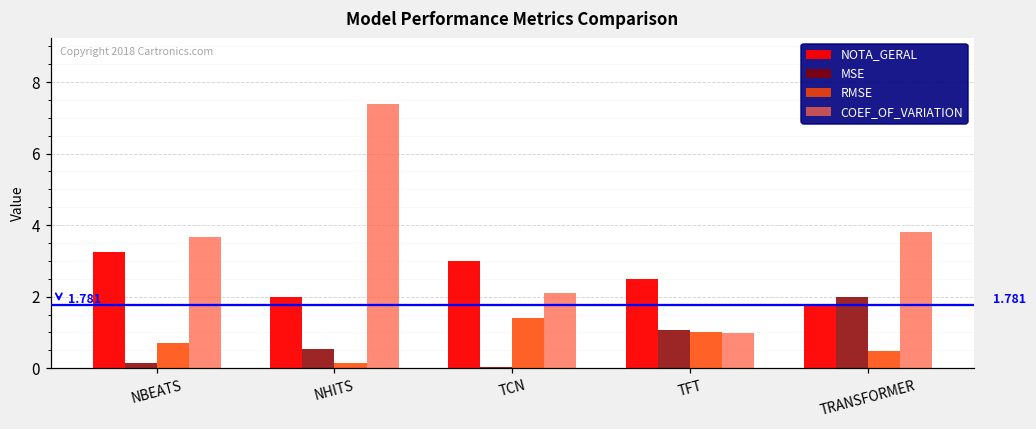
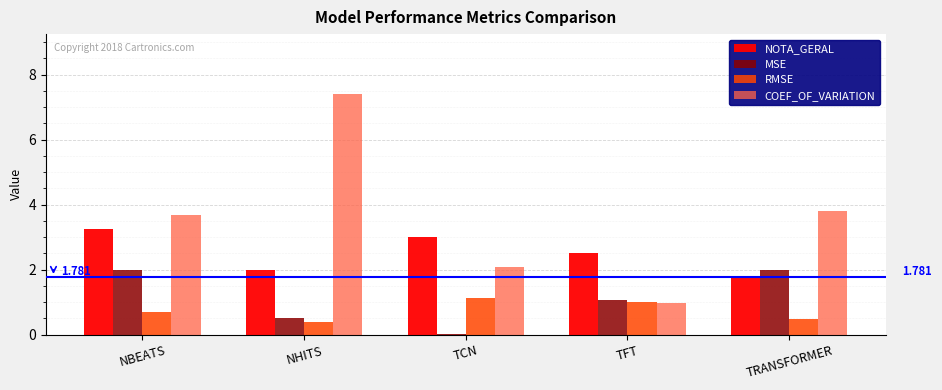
  {
    "NOTA_GERAL": {
      "NBEATS": 3.3,
      "NHITS": 2.0,
      "TCN": 3.0,
      "TFT": 2.5,
      "TRANSFORMER": 1.8
    },
    "MSE": {
-     "NBEATS": 0.2,
+     "NBEATS": 2.0,
      "NHITS": 0.5,
      "TFT": 1.1,
      "TRANSFORMER": 2.0
    },
    "RMSE": {
      "NBEATS": 0.7,
-     "NHITS": 0.1,
-     "TCN": 1.4,
+     "NHITS": 0.4,
+     "TCN": 1.1,
      "TFT": 1.0,
      "TRANSFORMER": 0.5
    },
    "COEF_OF_VARIATION": {
      "NBEATS": 3.7,
      "NHITS": 7.4,
      "TCN": 2.1,
      "TFT": 1.0,
      "TRANSFORMER": 3.8
    }
  }
